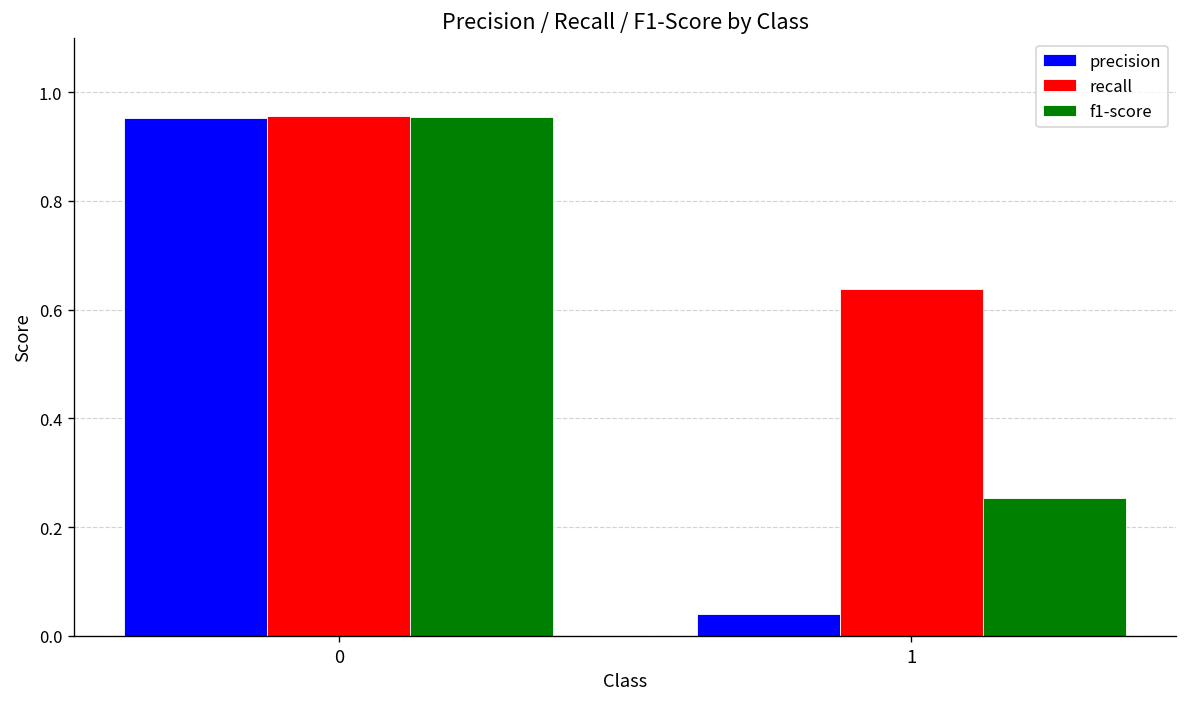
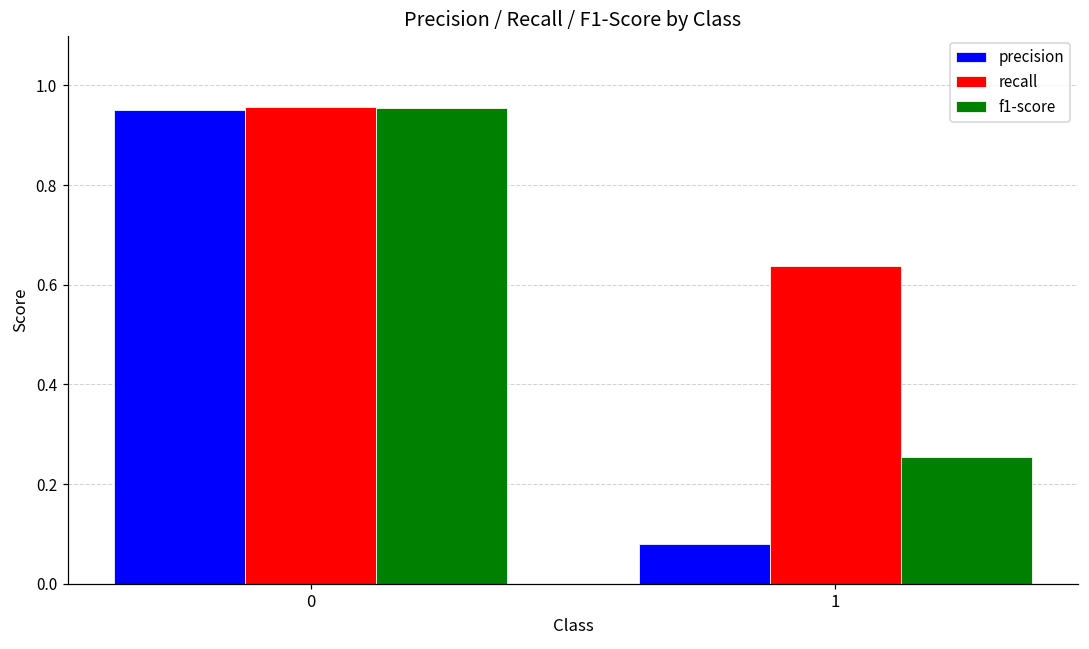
  {
    "precision": {
      "0": 0.95,
-     "1": 0.04
+     "1": 0.08
    },
    "recall": {
      "0": 0.96,
      "1": 0.64
    },
    "f1-score": {
      "0": 0.95,
      "1": 0.25
    }
  }
